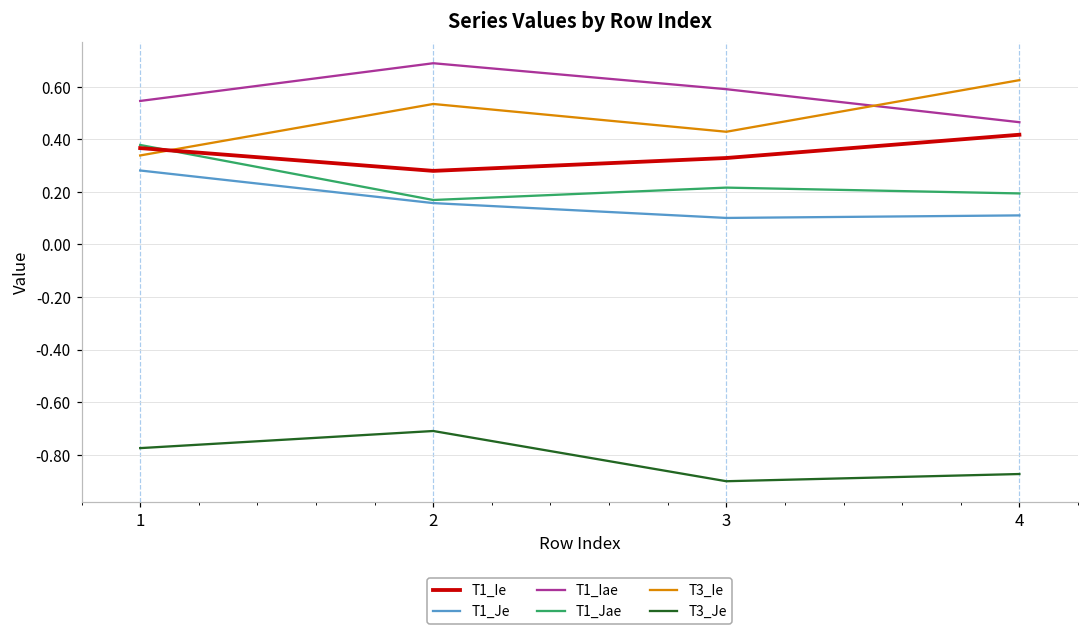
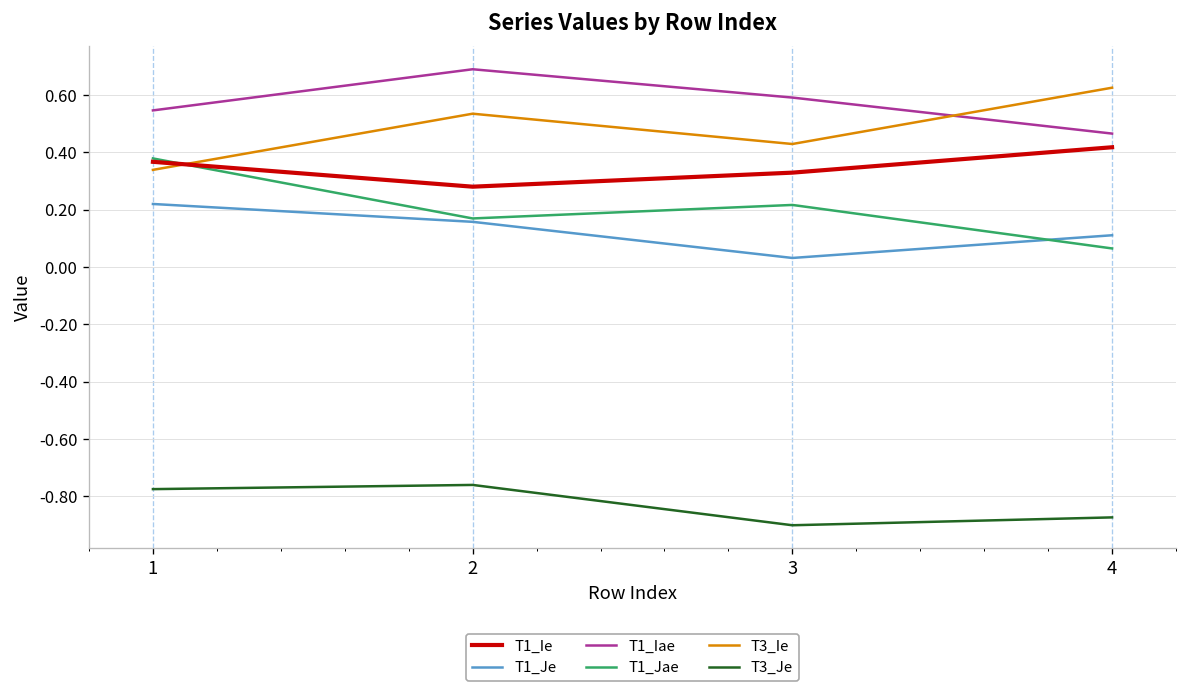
  {
    "T1_Ie": {
      "1": 0.37,
      "2": 0.28,
      "3": 0.33,
      "4": 0.42
    },
    "T1_Je": {
-     "1": 0.28,
+     "1": 0.22,
      "2": 0.16,
-     "3": 0.10,
+     "3": 0.03,
      "4": 0.11
    },
    "T1_Iae": {
      "1": 0.55,
      "2": 0.69,
      "3": 0.59,
      "4": 0.47
    },
    "T1_Jae": {
      "1": 0.38,
      "2": 0.17,
      "3": 0.22,
-     "4": 0.19
+     "4": 0.06
    },
    "T3_Ie": {
      "1": 0.34,
      "2": 0.53,
      "3": 0.43,
      "4": 0.63
    },
    "T3_Je": {
      "1": -0.78,
-     "2": -0.71,
+     "2": -0.76,
      "3": -0.90,
      "4": -0.87
    }
  }
